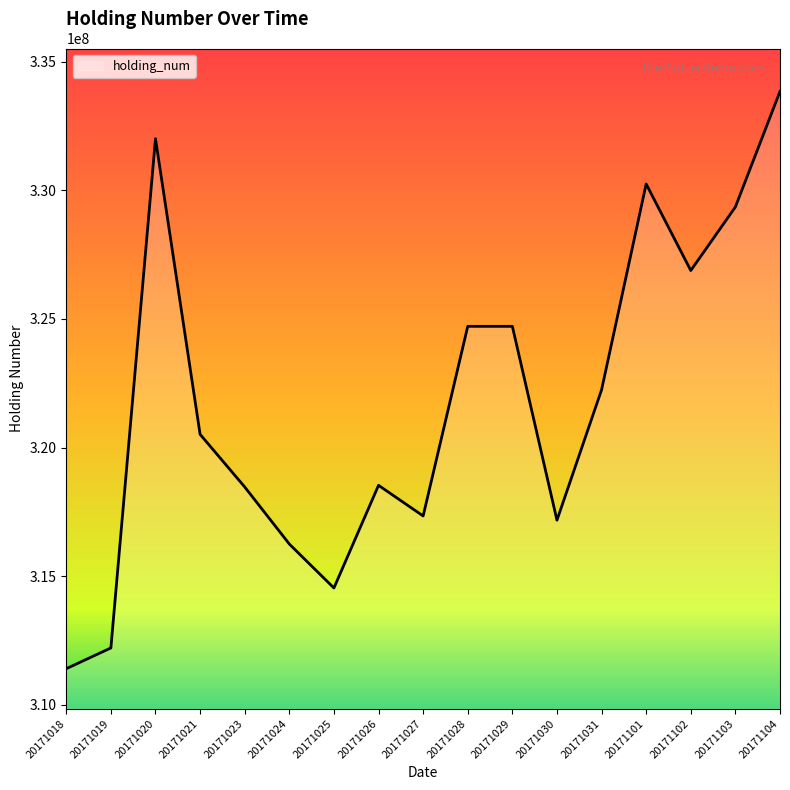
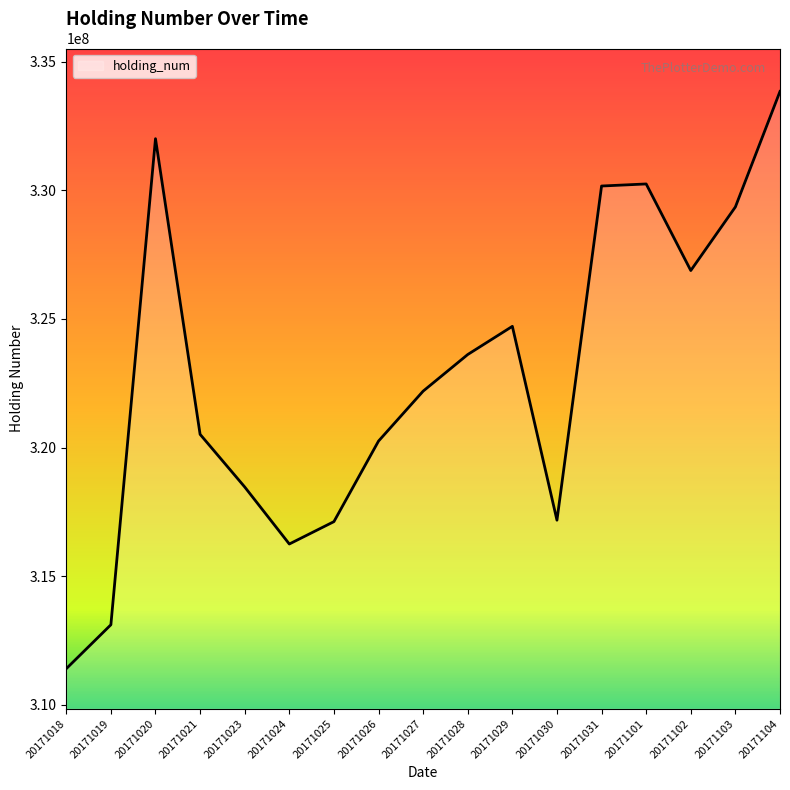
  {
    "20171018": 311400000,
-   "20171019": 312200000,
+   "20171019": 313100000,
    "20171020": 332000000,
    "20171021": 320500000,
    "20171023": 318500000,
    "20171024": 316300000,
-   "20171025": 314500000,
-   "20171026": 318500000,
-   "20171027": 317300000,
-   "20171028": 324700000,
+   "20171025": 317100000,
+   "20171026": 320300000,
+   "20171027": 322200000,
+   "20171028": 323600000,
    "20171029": 324700000,
    "20171030": 317200000,
-   "20171031": 322200000,
+   "20171031": 330200000,
    "20171101": 330300000,
    "20171102": 326900000,
    "20171103": 329400000,
    "20171104": 333800000
  }
